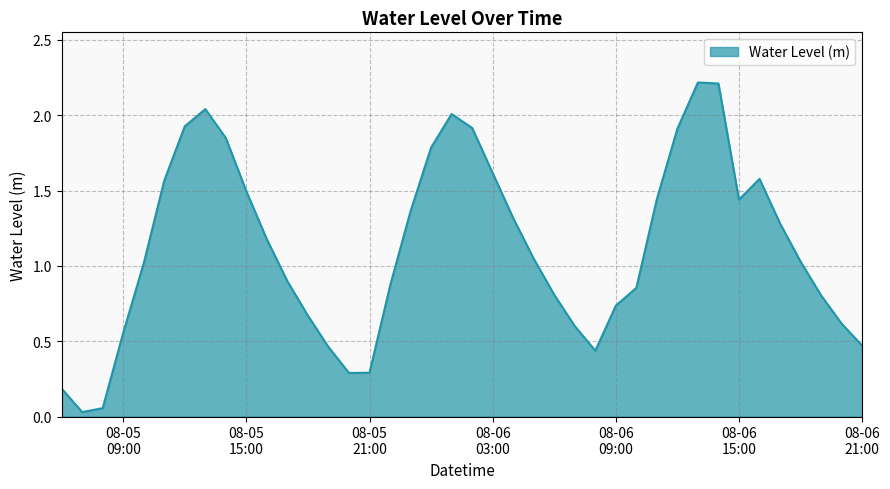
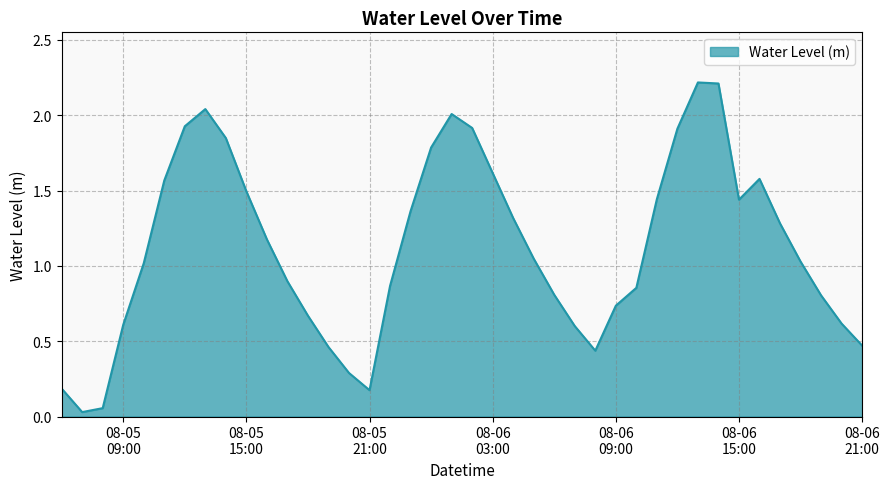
  {
-   "08-05 09:00": 0.56,
+   "08-05 09:00": 0.61,
    "08-05 15:00": 1.50,
-   "08-05 21:00": 0.29,
+   "08-05 21:00": 0.17,
    "08-06 03:00": 1.62,
    "08-06 09:00": 0.74,
    "08-06 15:00": 1.44,
    "08-06 21:00": 0.47
  }
